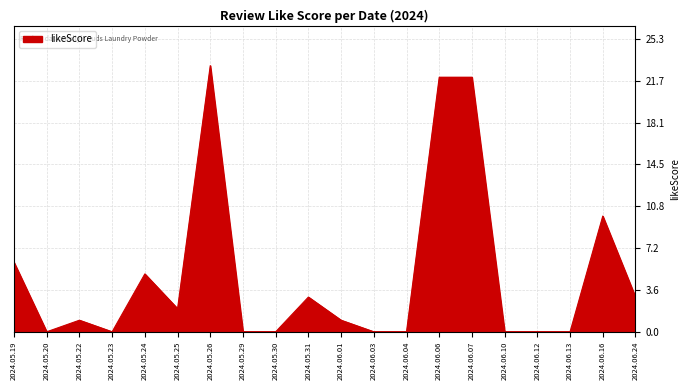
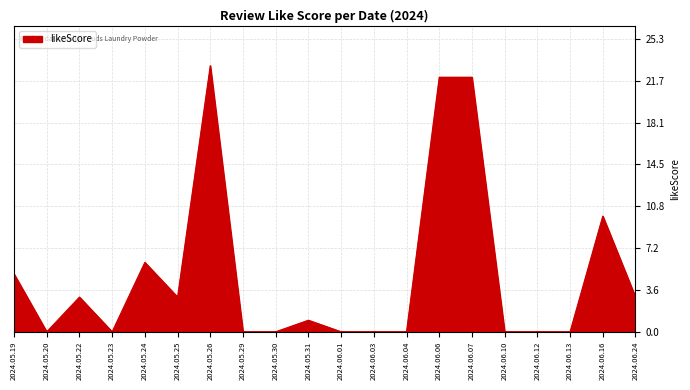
  {
-   "2024.05.19": 6,
+   "2024.05.19": 5,
    "2024.05.20": 0,
-   "2024.05.22": 1,
+   "2024.05.22": 3,
    "2024.05.23": 0,
-   "2024.05.24": 5,
-   "2024.05.25": 2,
+   "2024.05.24": 6,
+   "2024.05.25": 3,
    "2024.05.26": 23,
    "2024.05.29": 0,
    "2024.05.30": 0,
-   "2024.05.31": 3,
-   "2024.06.01": 1,
+   "2024.05.31": 1,
+   "2024.06.01": 0,
    "2024.06.03": 0,
    "2024.06.04": 0,
    "2024.06.06": 22,
    "2024.06.07": 22,
    "2024.06.10": 0,
    "2024.06.12": 0,
    "2024.06.13": 0,
    "2024.06.16": 10,
    "2024.06.24": 3
  }
